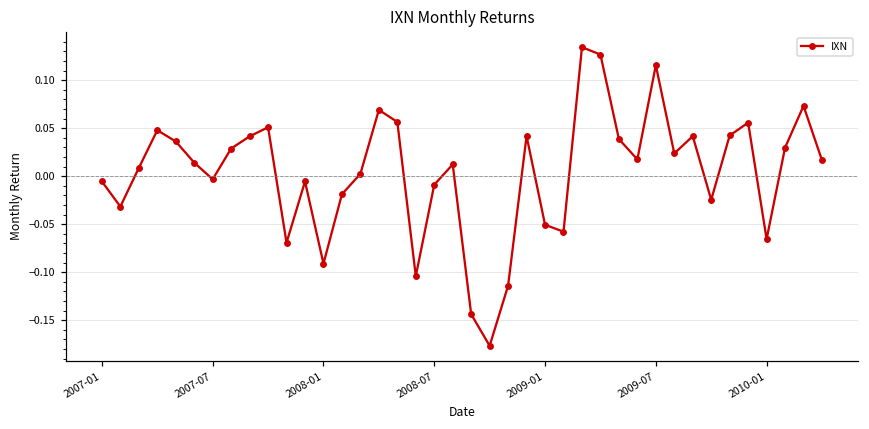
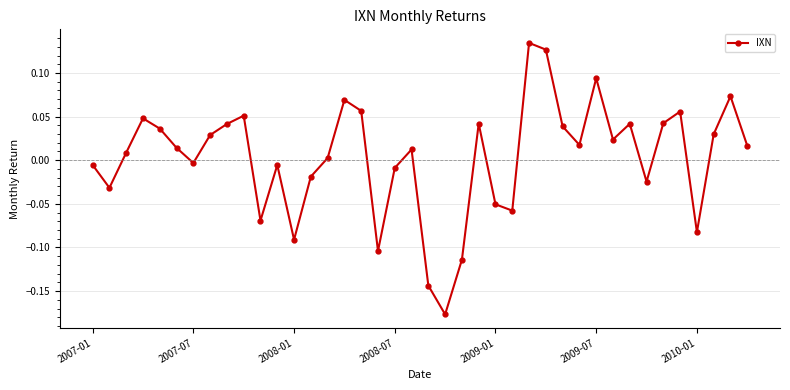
  {
    "2007-01": -0.01,
    "2007-07": 0.00,
    "2008-01": -0.09,
    "2008-07": -0.01,
    "2009-01": -0.05,
-   "2009-07": 0.12,
-   "2010-01": -0.07
+   "2009-07": 0.09,
+   "2010-01": -0.08
  }
